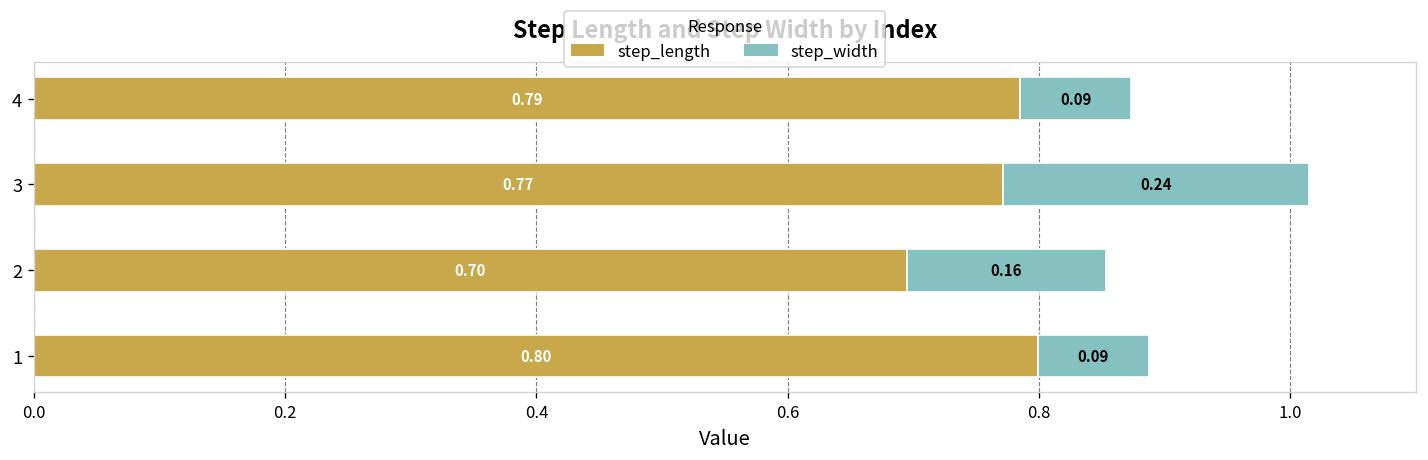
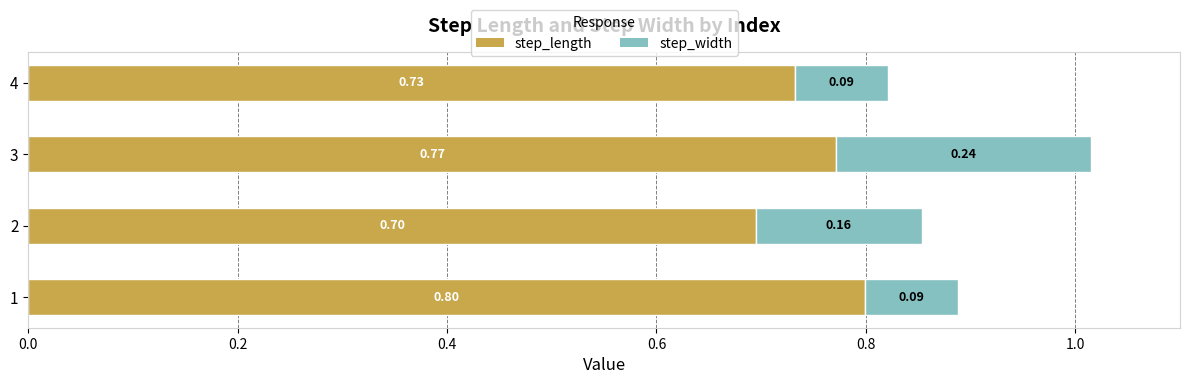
  {
    "step_length": {
-     "4": 0.79,
+     "4": 0.73,
      "3": 0.77,
      "2": 0.70,
      "1": 0.80
    },
    "step_width": {
      "4": 0.09,
      "3": 0.24,
      "2": 0.16,
      "1": 0.09
    }
  }
